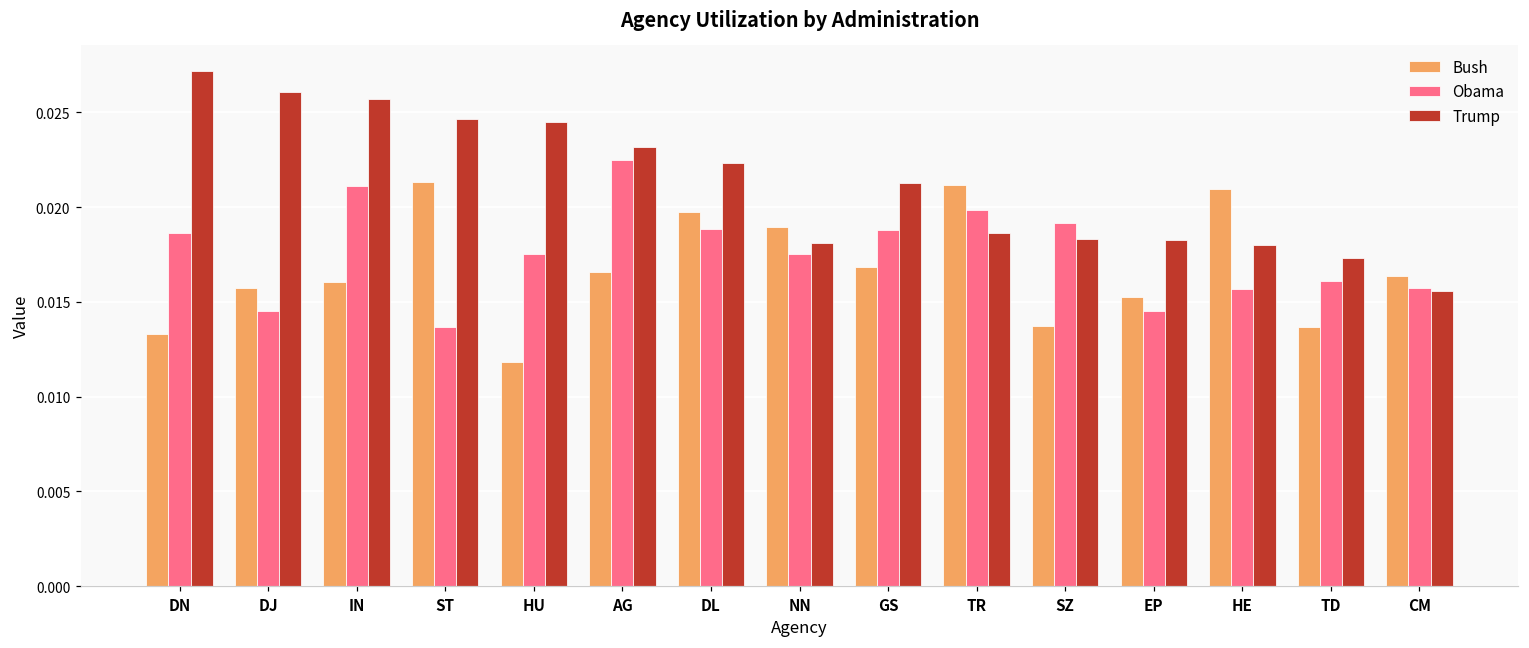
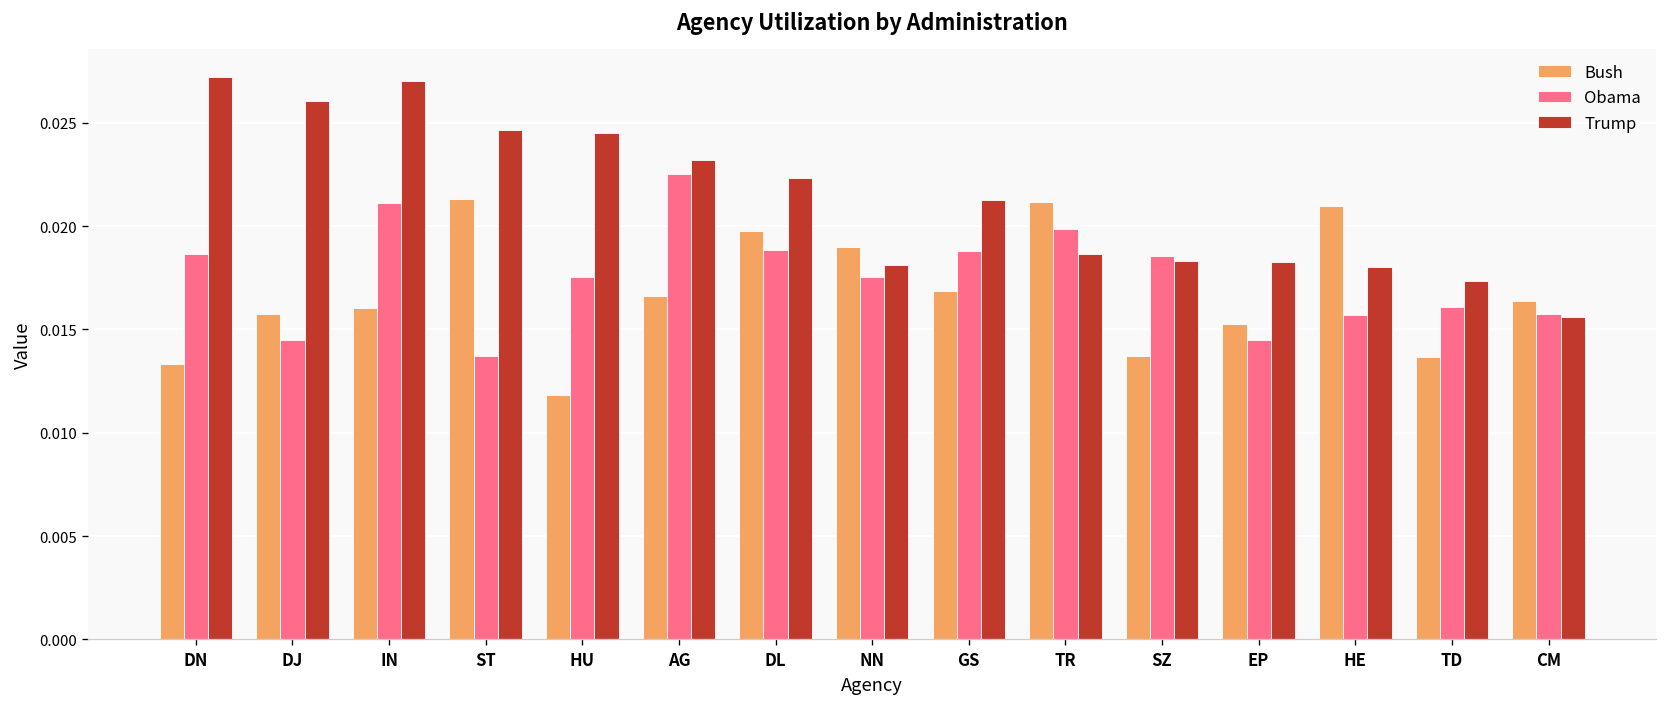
  {
    "Bush": {
      "DN": 0.0133,
      "DJ": 0.0158,
      "IN": 0.0160,
      "ST": 0.0213,
      "HU": 0.0118,
      "AG": 0.0166,
      "DL": 0.0197,
      "NN": 0.0190,
      "GS": 0.0168,
      "TR": 0.0212,
      "SZ": 0.0137,
      "EP": 0.0152,
      "HE": 0.0210,
      "TD": 0.0137,
      "CM": 0.0164
    },
    "Obama": {
      "DN": 0.0186,
      "DJ": 0.0145,
      "IN": 0.0211,
      "ST": 0.0137,
      "HU": 0.0175,
      "AG": 0.0225,
      "DL": 0.0189,
      "NN": 0.0175,
      "GS": 0.0188,
      "TR": 0.0199,
-     "SZ": 0.0192,
+     "SZ": 0.0185,
      "EP": 0.0145,
      "HE": 0.0157,
      "TD": 0.0161,
      "CM": 0.0157
    },
    "Trump": {
      "DN": 0.0272,
      "DJ": 0.0261,
-     "IN": 0.0257,
+     "IN": 0.0270,
      "ST": 0.0246,
      "HU": 0.0245,
      "AG": 0.0232,
      "DL": 0.0223,
      "NN": 0.0181,
      "GS": 0.0213,
      "TR": 0.0186,
      "SZ": 0.0183,
      "EP": 0.0182,
      "HE": 0.0180,
      "TD": 0.0173,
      "CM": 0.0156
    }
  }
